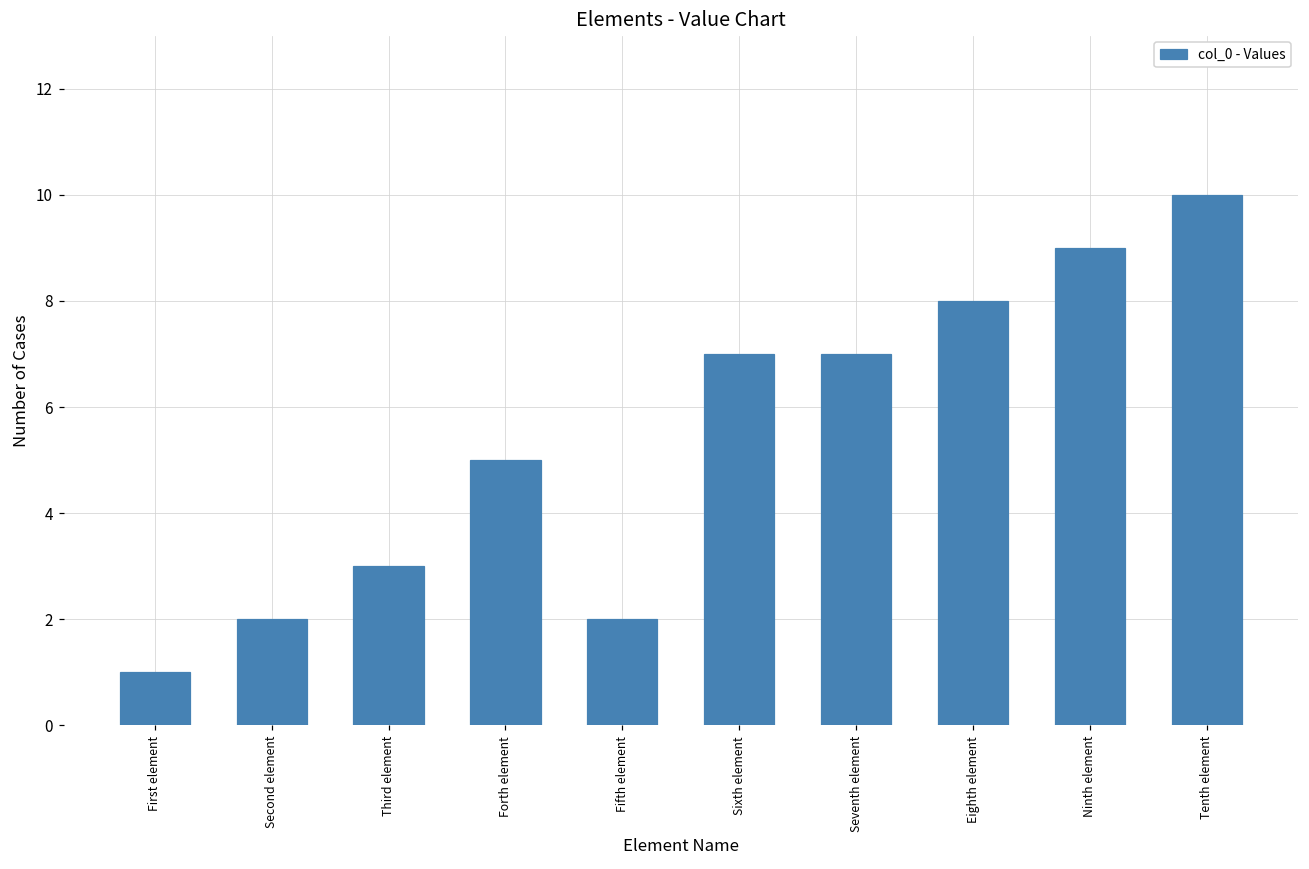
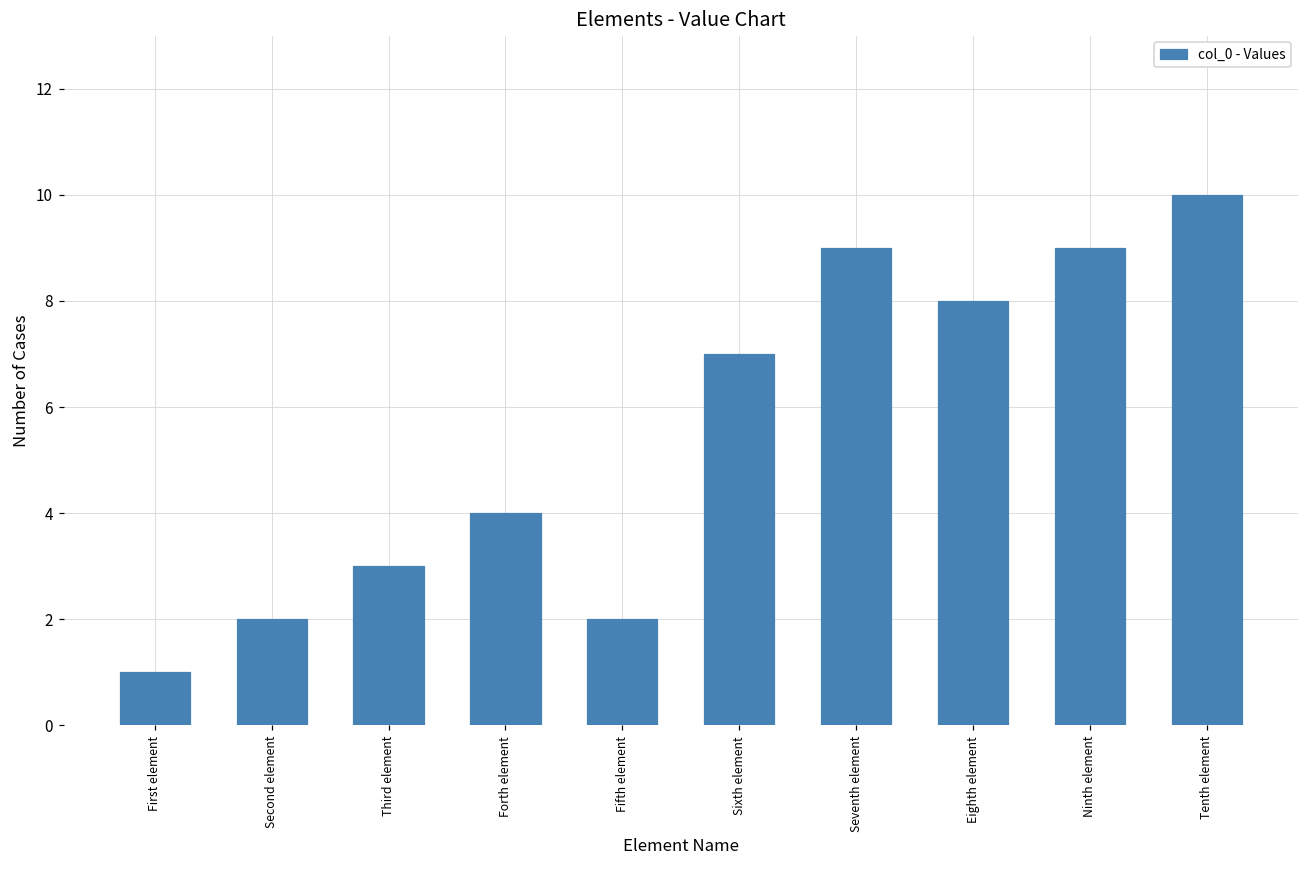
  {
    "First element": 1,
    "Second element": 2,
    "Third element": 3,
-   "Forth element": 5,
+   "Forth element": 4,
    "Fifth element": 2,
    "Sixth element": 7,
-   "Seventh element": 7,
+   "Seventh element": 9,
    "Eighth element": 8,
    "Ninth element": 9,
    "Tenth element": 10
  }
